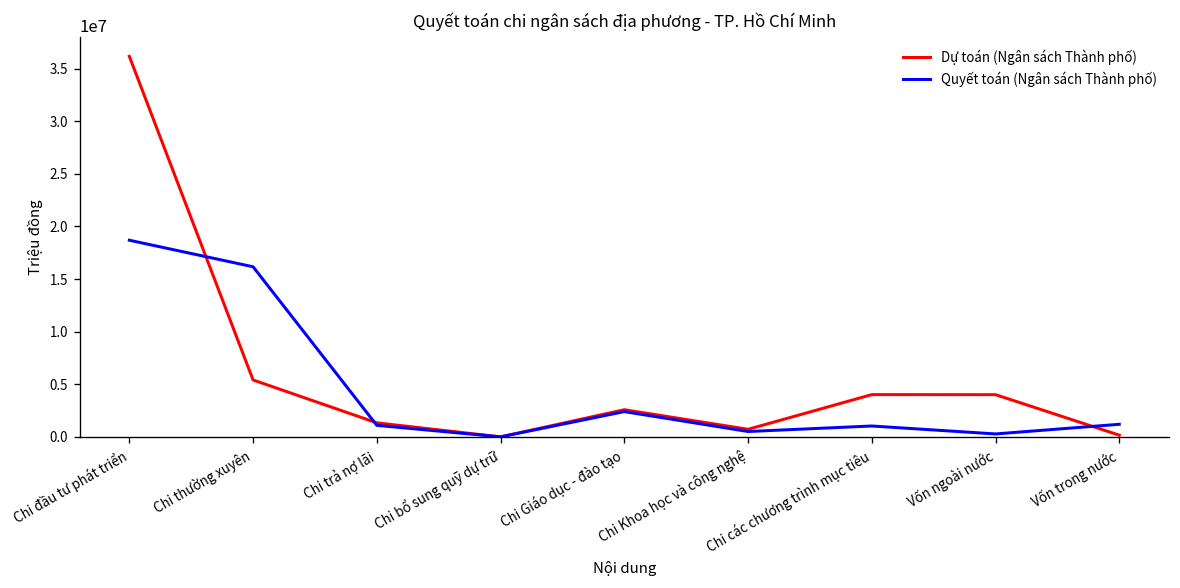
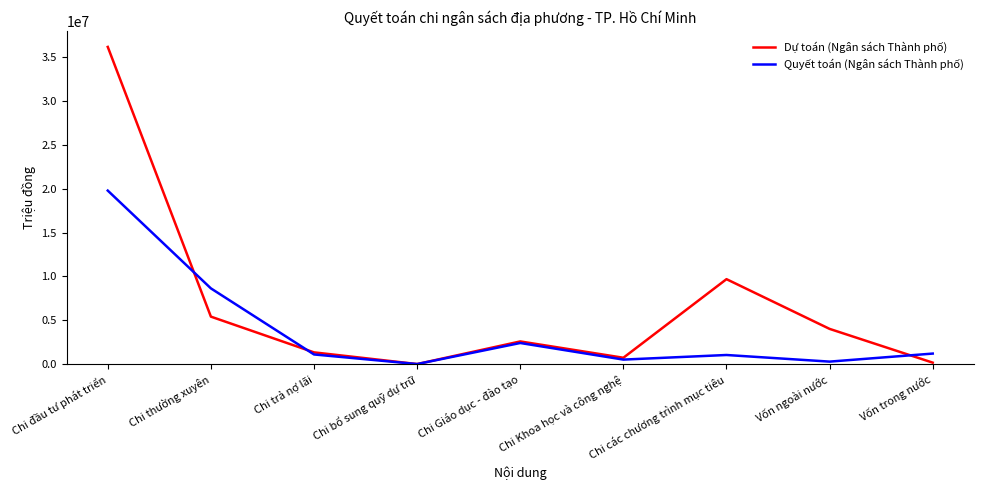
  {
    "Dự toán (Ngân sách Thành phố)": {
      "Chi đầu tư phát triển": 36000000,
      "Chi thường xuyên": 5000000,
-     "Chi các chương trình mục tiêu": 4000000,
+     "Chi các chương trình mục tiêu": 10000000,
      "Vốn ngoài nước": 4000000,
      "Vốn trong nước": 0
    },
    "Quyết toán (Ngân sách Thành phố)": {
-     "Chi đầu tư phát triển": 19000000,
-     "Chi thường xuyên": 16000000,
+     "Chi đầu tư phát triển": 20000000,
+     "Chi thường xuyên": 9000000,
      "Chi các chương trình mục tiêu": 1000000,
      "Vốn ngoài nước": 0,
      "Vốn trong nước": 1000000
    }
  }
